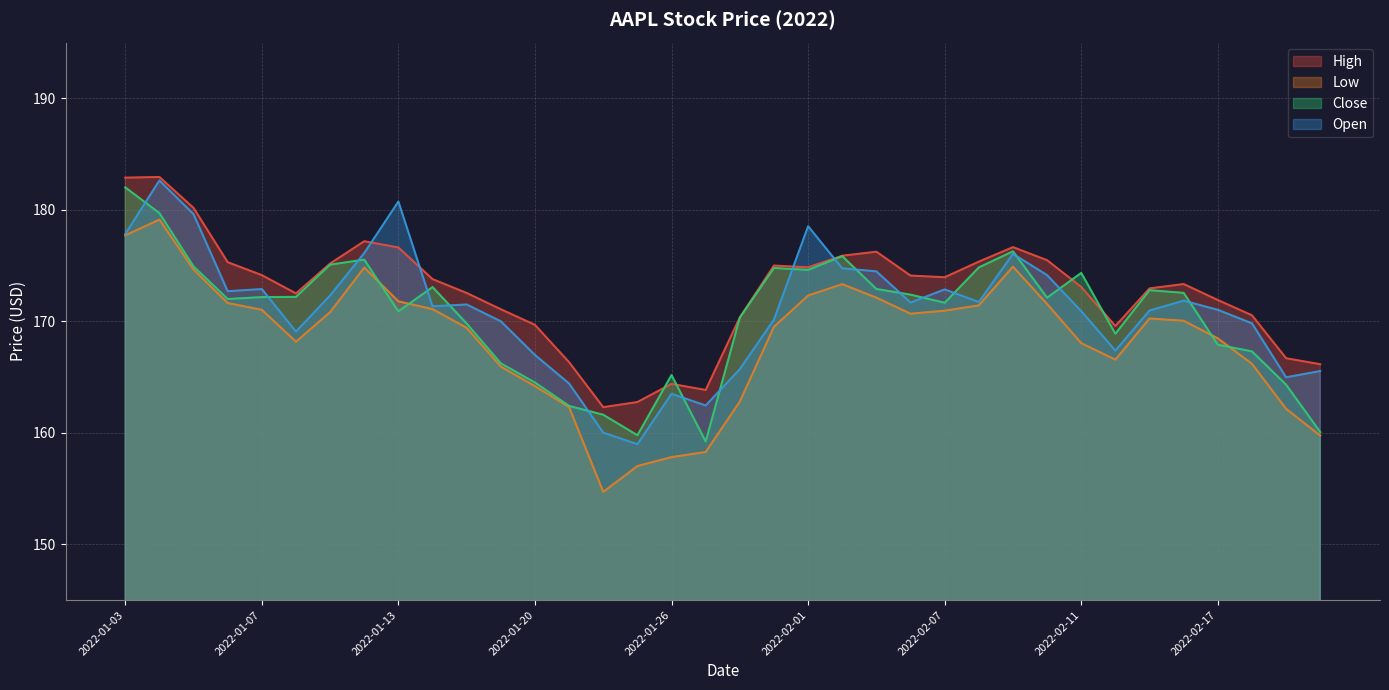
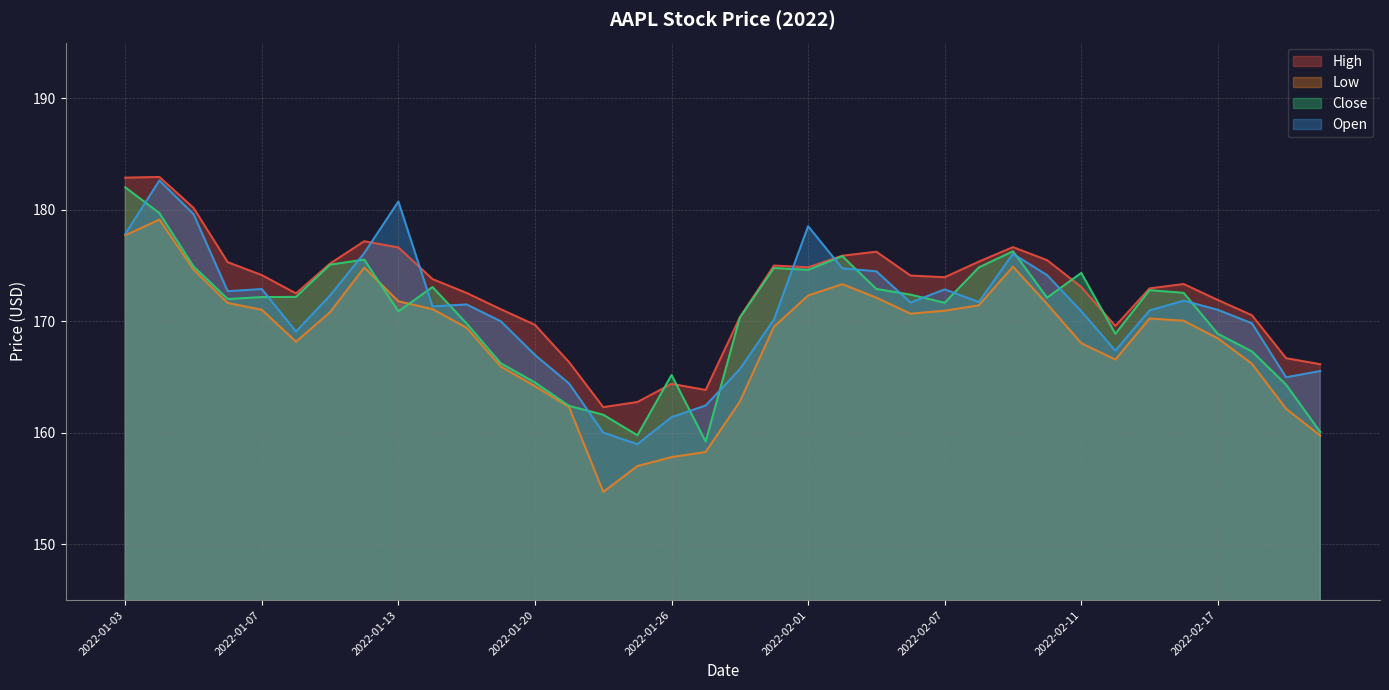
  {
    "Close": {
      "2022-01-03": 182.0,
      "2022-01-07": 172.2,
      "2022-01-13": 170.9,
      "2022-01-20": 164.5,
      "2022-01-26": 165.2,
      "2022-02-01": 174.6,
      "2022-02-07": 171.7,
      "2022-02-11": 174.3,
-     "2022-02-17": 167.9
+     "2022-02-17": 168.9
    },
    "Open": {
      "2022-01-07": 172.9,
      "2022-01-13": 180.7,
      "2022-01-20": 167.0,
-     "2022-01-26": 163.5,
+     "2022-01-26": 161.4,
      "2022-02-01": 178.5,
      "2022-02-07": 172.9,
      "2022-02-11": 170.9,
      "2022-02-17": 171.0
    }
  }
